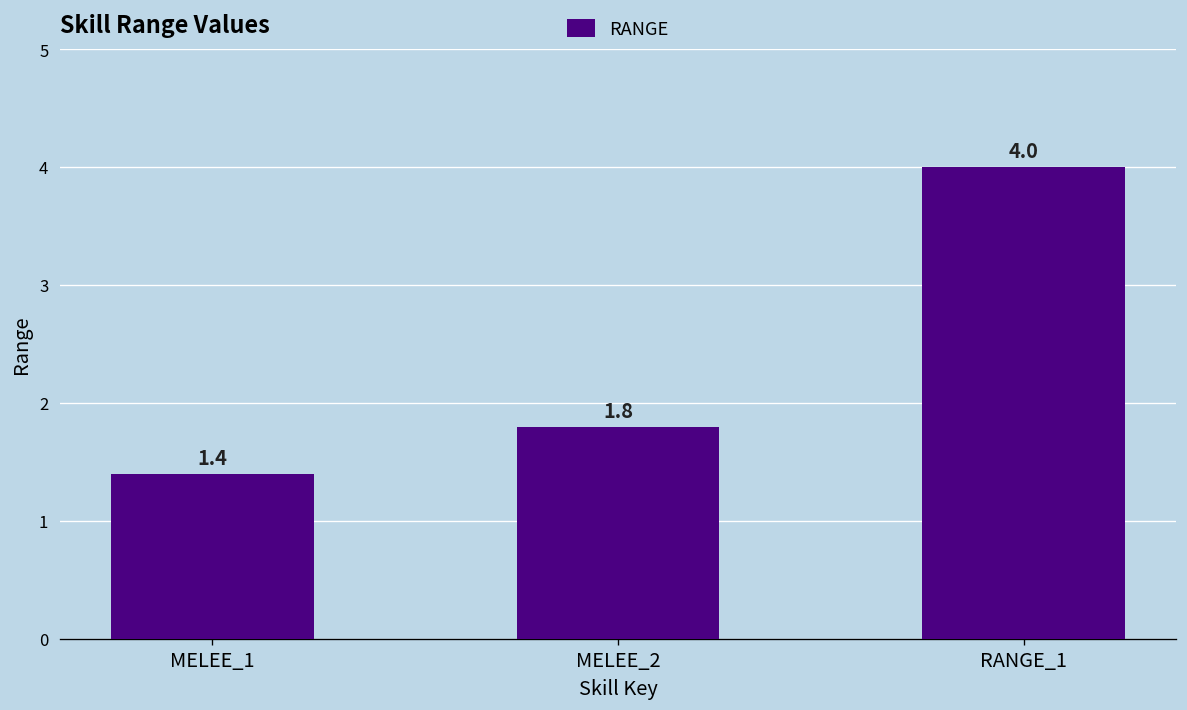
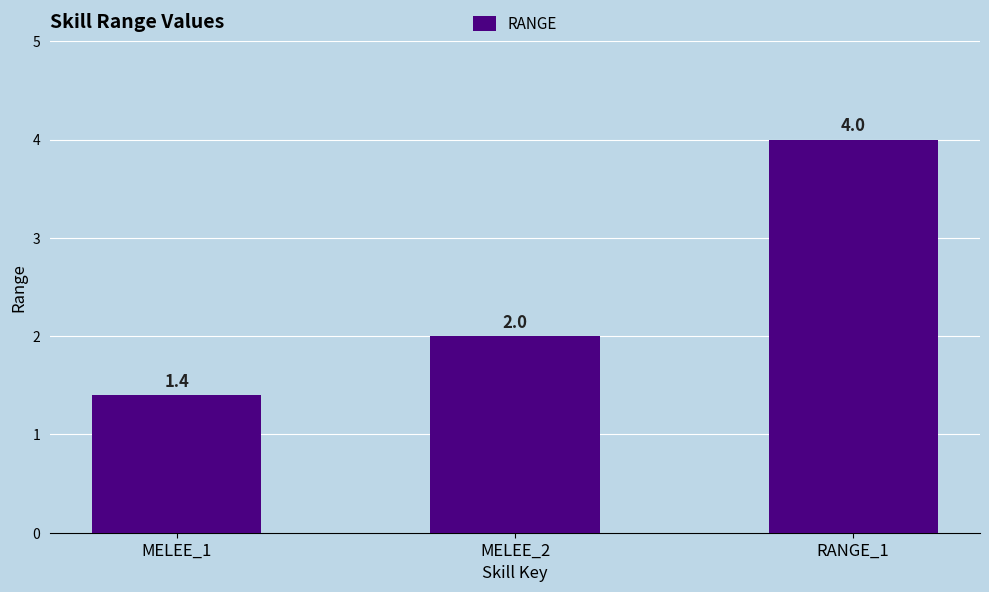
  {
    "MELEE_1": 1.4,
-   "MELEE_2": 1.8,
+   "MELEE_2": 2.0,
    "RANGE_1": 4.0
  }
